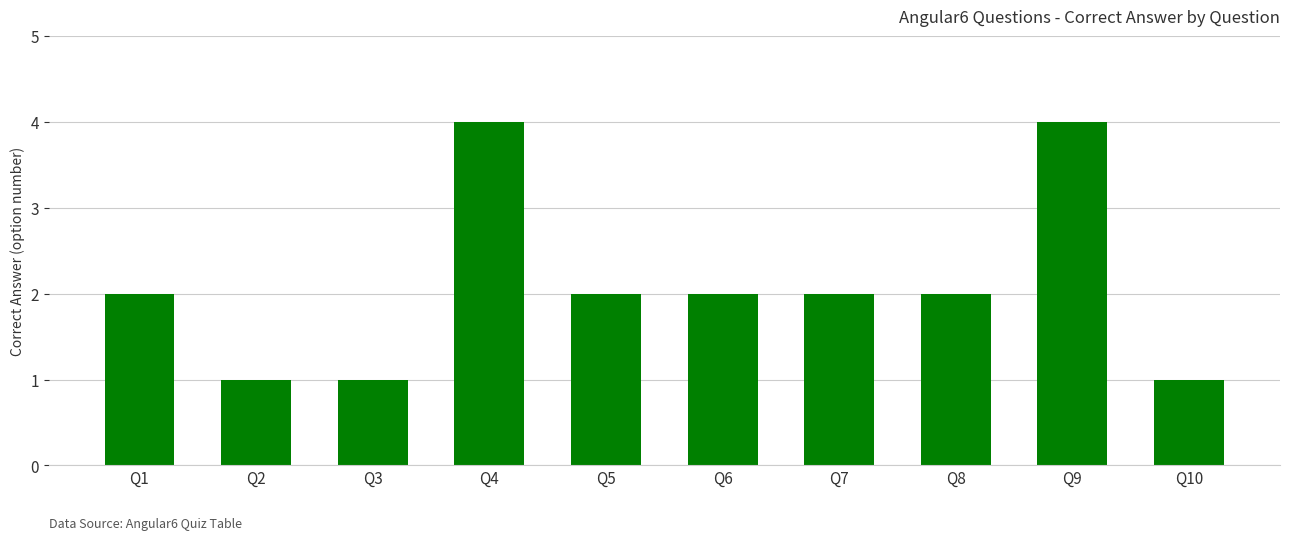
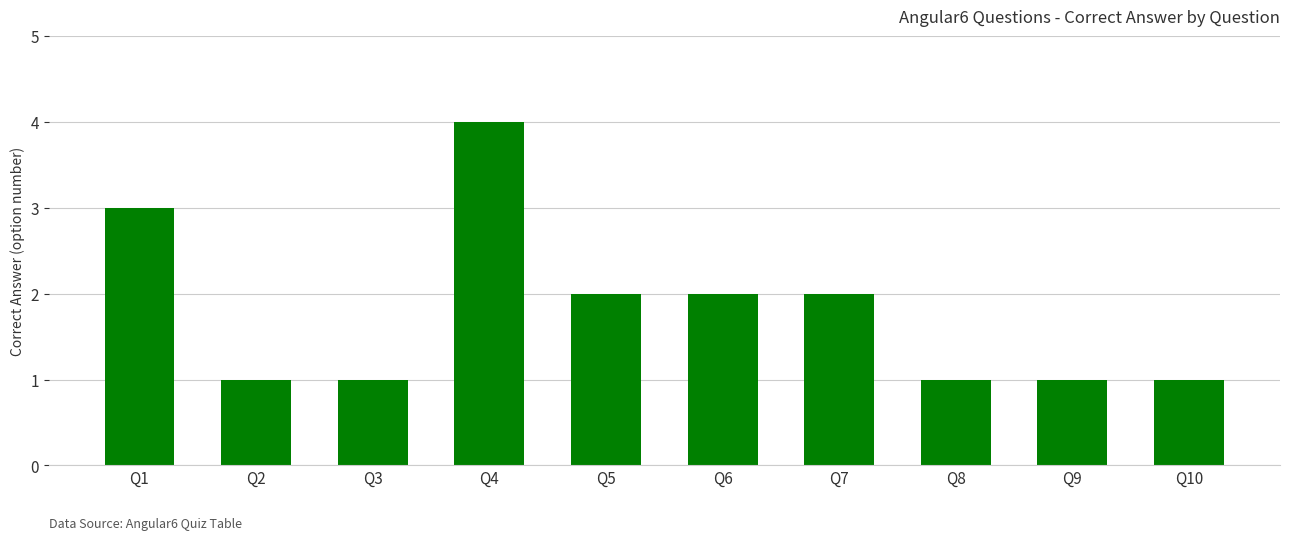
  {
-   "Q1": 2,
+   "Q1": 3,
    "Q2": 1,
    "Q3": 1,
    "Q4": 4,
    "Q5": 2,
    "Q6": 2,
    "Q7": 2,
-   "Q8": 2,
-   "Q9": 4,
+   "Q8": 1,
+   "Q9": 1,
    "Q10": 1
  }
